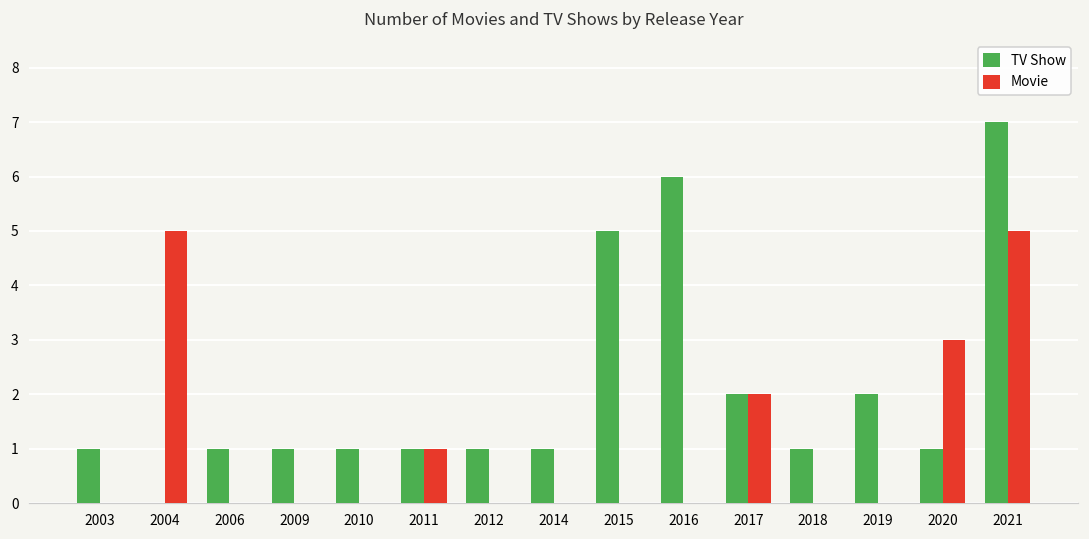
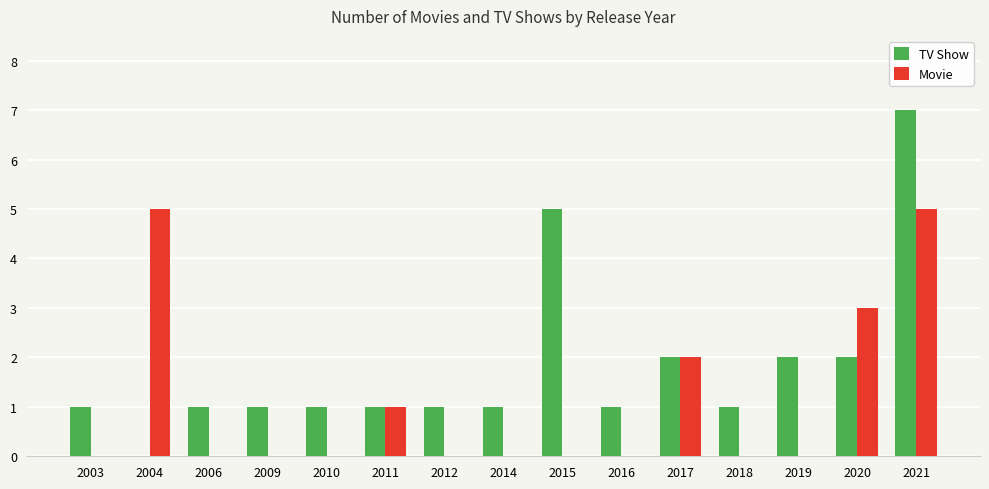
  {
    "TV Show": {
      "2003": 1,
      "2004": 0,
      "2006": 1,
      "2009": 1,
      "2010": 1,
      "2011": 1,
      "2012": 1,
      "2014": 1,
      "2015": 5,
-     "2016": 6,
+     "2016": 1,
      "2017": 2,
      "2018": 1,
      "2019": 2,
-     "2020": 1,
+     "2020": 2,
      "2021": 7
    },
    "Movie": {
      "2003": 0,
      "2004": 5,
      "2006": 0,
      "2009": 0,
      "2010": 0,
      "2011": 1,
      "2012": 0,
      "2014": 0,
      "2015": 0,
      "2016": 0,
      "2017": 2,
      "2018": 0,
      "2019": 0,
      "2020": 3,
      "2021": 5
    }
  }
